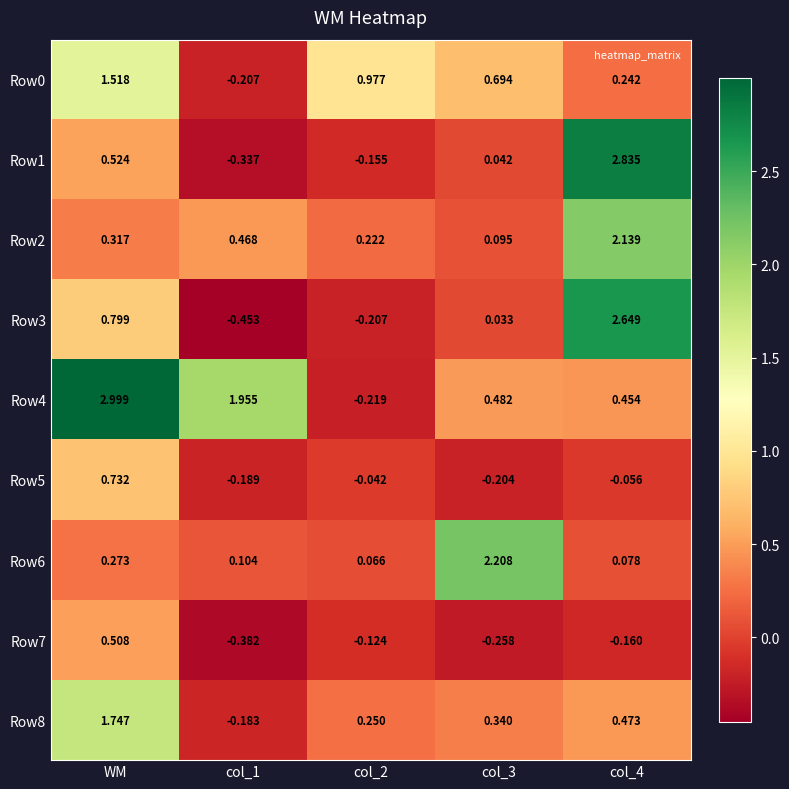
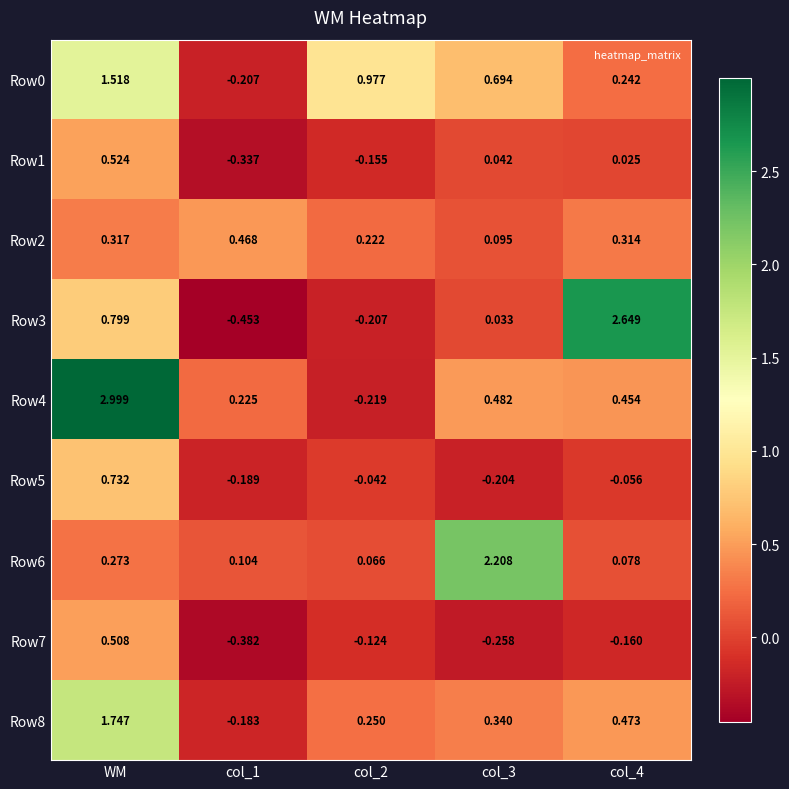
  {
    "Row0": {
      "WM": 1.518,
      "col_1": -0.207,
      "col_2": 0.977,
      "col_3": 0.694,
      "col_4": 0.242
    },
    "Row1": {
      "WM": 0.524,
      "col_1": -0.337,
      "col_2": -0.155,
      "col_3": 0.042,
-     "col_4": 2.835
+     "col_4": 0.025
    },
    "Row2": {
      "WM": 0.317,
      "col_1": 0.468,
      "col_2": 0.222,
      "col_3": 0.095,
-     "col_4": 2.139
+     "col_4": 0.314
    },
    "Row3": {
      "WM": 0.799,
      "col_1": -0.453,
      "col_2": -0.207,
      "col_3": 0.033,
      "col_4": 2.649
    },
    "Row4": {
      "WM": 2.999,
-     "col_1": 1.955,
+     "col_1": 0.225,
      "col_2": -0.219,
      "col_3": 0.482,
      "col_4": 0.454
    },
    "Row5": {
      "WM": 0.732,
      "col_1": -0.189,
      "col_2": -0.042,
      "col_3": -0.204,
      "col_4": -0.056
    },
    "Row6": {
      "WM": 0.273,
      "col_1": 0.104,
      "col_2": 0.066,
      "col_3": 2.208,
      "col_4": 0.078
    },
    "Row7": {
      "WM": 0.508,
      "col_1": -0.382,
      "col_2": -0.124,
      "col_3": -0.258,
      "col_4": -0.160
    },
    "Row8": {
      "WM": 1.747,
      "col_1": -0.183,
      "col_2": 0.250,
      "col_3": 0.340,
      "col_4": 0.473
    }
  }
